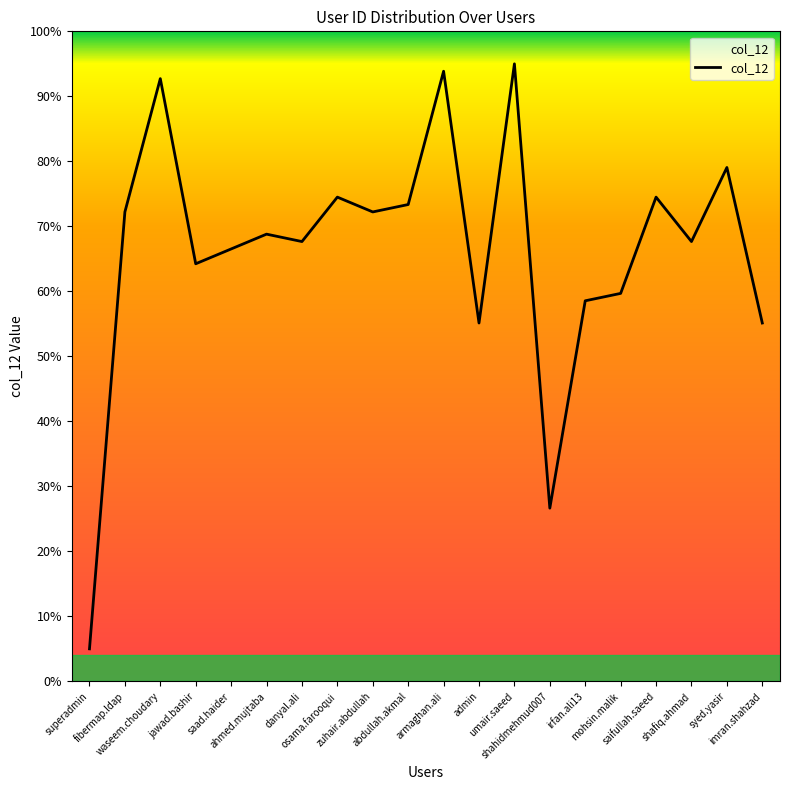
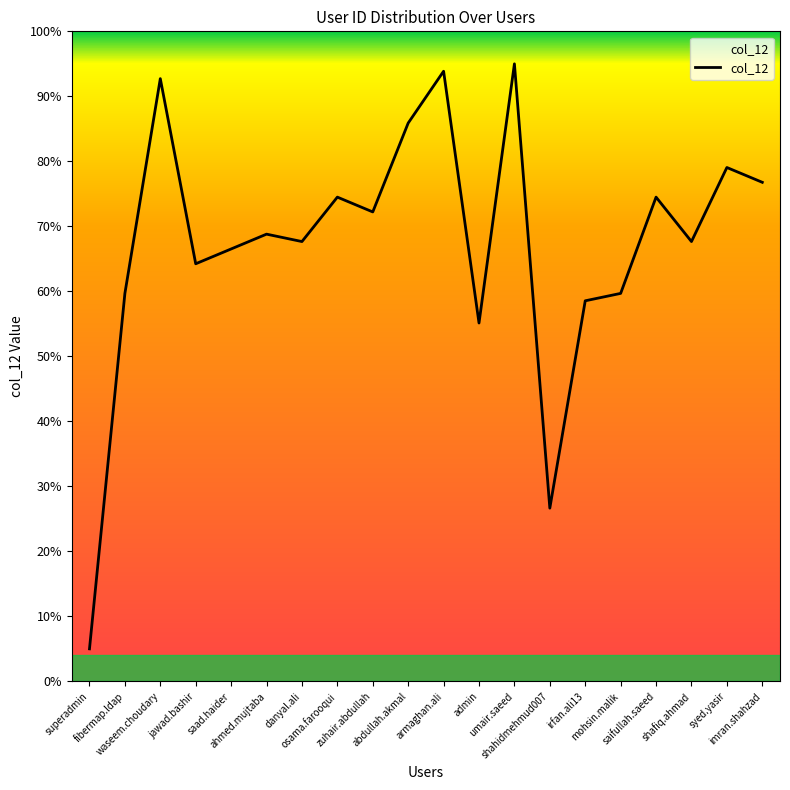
  {
    "superadmin": "5%",
-   "fibermap.ldap": "72%",
+   "fibermap.ldap": "60%",
    "waseem.choudary": "93%",
    "jawad.bashir": "64%",
    "saad.haider": "67%",
    "ahmed.mujtaba": "69%",
    "danyal.ali": "68%",
    "osama.farooqui": "74%",
    "zuhair.abdullah": "72%",
-   "abdullah.akmal": "73%",
+   "abdullah.akmal": "86%",
    "armaghan.ali": "94%",
    "admin": "55%",
    "umair.saeed": "95%",
    "shahidmehmud007": "27%",
    "irfan.ali13": "59%",
    "mohsin.malik": "60%",
    "saifullah.saeed": "74%",
    "shafiq.ahmad": "68%",
    "syed.yasir": "79%",
-   "imran.shahzad": "55%"
+   "imran.shahzad": "77%"
  }
